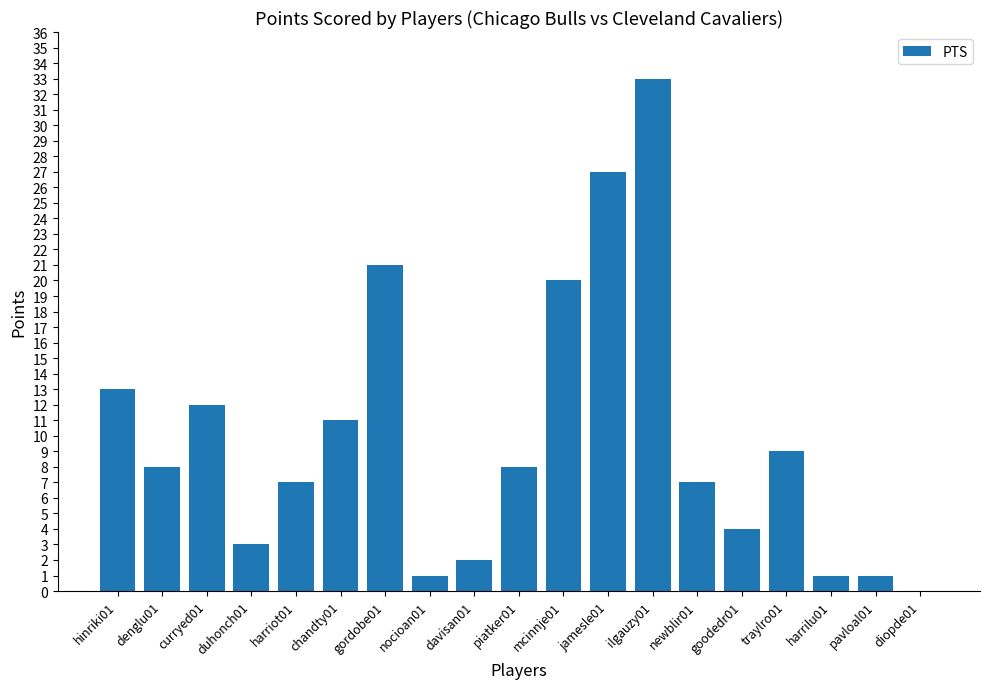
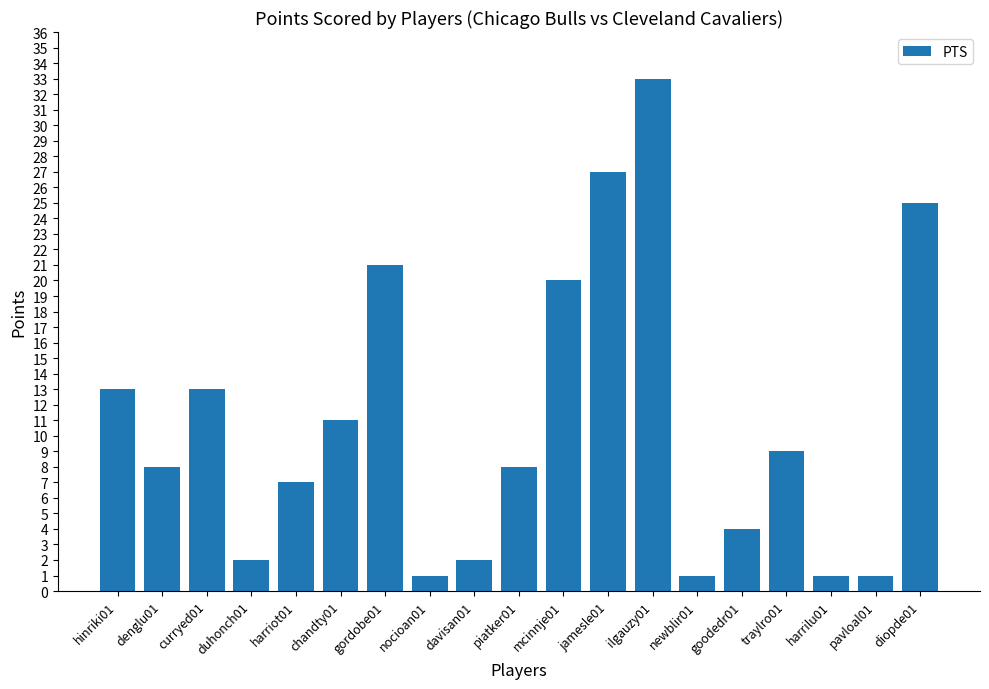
  {
    "hinriki01": 13,
    "denglu01": 8,
-   "curryed01": 12,
-   "duhonch01": 3,
+   "curryed01": 13,
+   "duhonch01": 2,
    "harriot01": 7,
    "chandty01": 11,
    "gordobe01": 21,
    "nocioan01": 1,
    "davisan01": 2,
    "piatker01": 8,
    "mcinnje01": 20,
    "jamesle01": 27,
    "ilgauzy01": 33,
-   "newblir01": 7,
+   "newblir01": 1,
    "goodedr01": 4,
    "traylro01": 9,
    "harrilu01": 1,
    "pavloal01": 1,
-   "diopde01": 0
+   "diopde01": 25
  }
